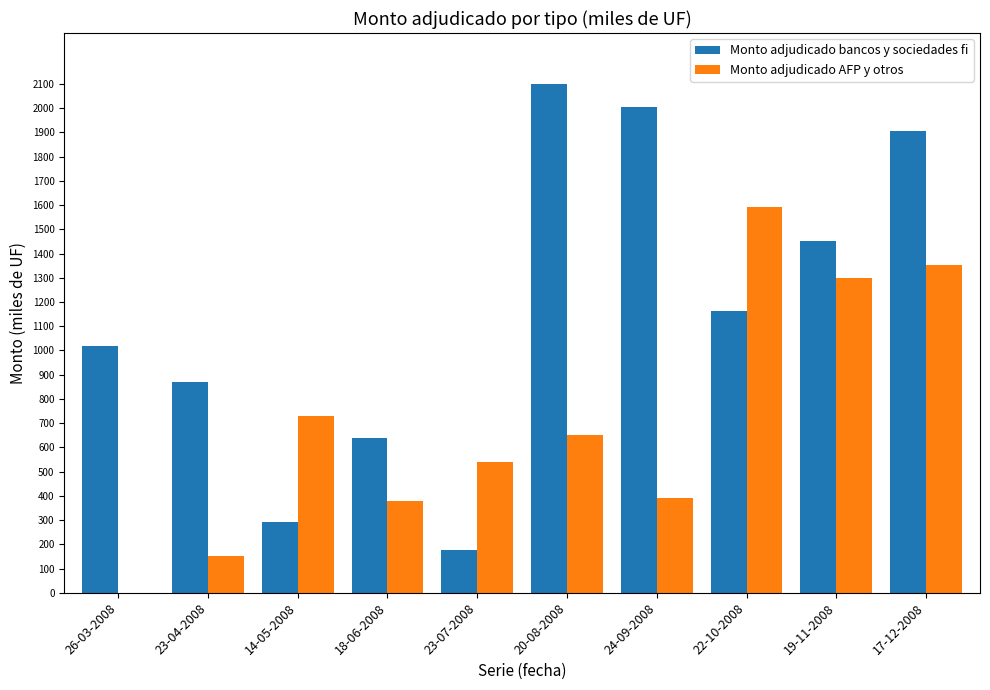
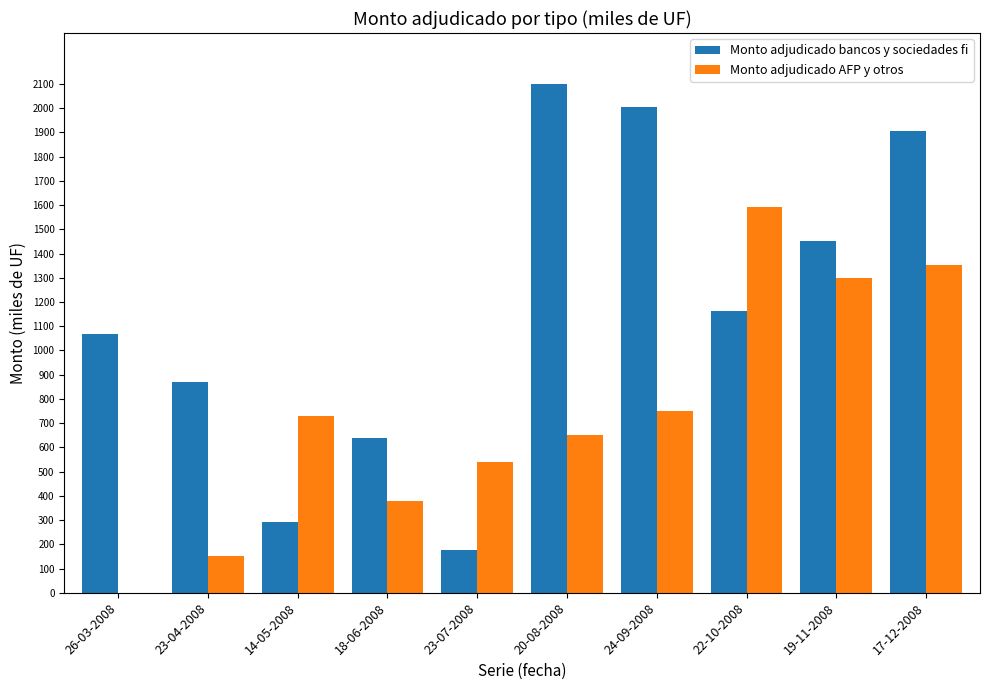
  {
    "Monto adjudicado bancos y sociedades fi": {
-     "26-03-2008": 1020,
+     "26-03-2008": 1070,
      "23-04-2008": 870,
      "14-05-2008": 290,
      "18-06-2008": 640,
      "23-07-2008": 180,
      "20-08-2008": 2100,
      "24-09-2008": 2000,
      "22-10-2008": 1160,
      "19-11-2008": 1450,
      "17-12-2008": 1900
    },
    "Monto adjudicado AFP y otros": {
      "26-03-2008": 0,
      "23-04-2008": 150,
      "14-05-2008": 730,
      "18-06-2008": 380,
      "23-07-2008": 540,
      "20-08-2008": 650,
-     "24-09-2008": 390,
+     "24-09-2008": 750,
      "22-10-2008": 1590,
      "19-11-2008": 1300,
      "17-12-2008": 1350
    }
  }
